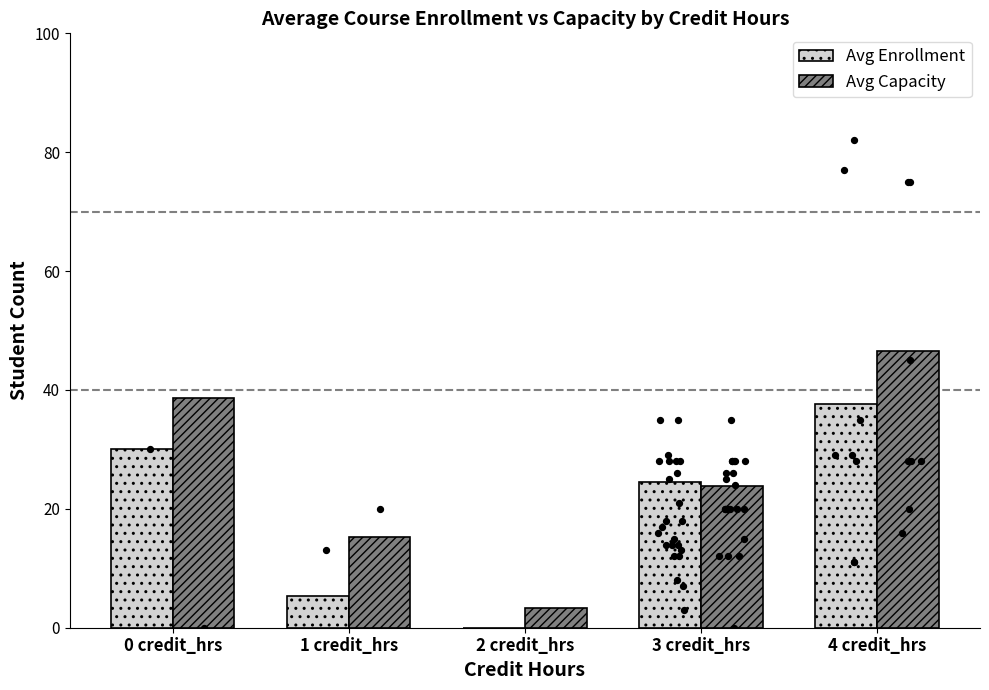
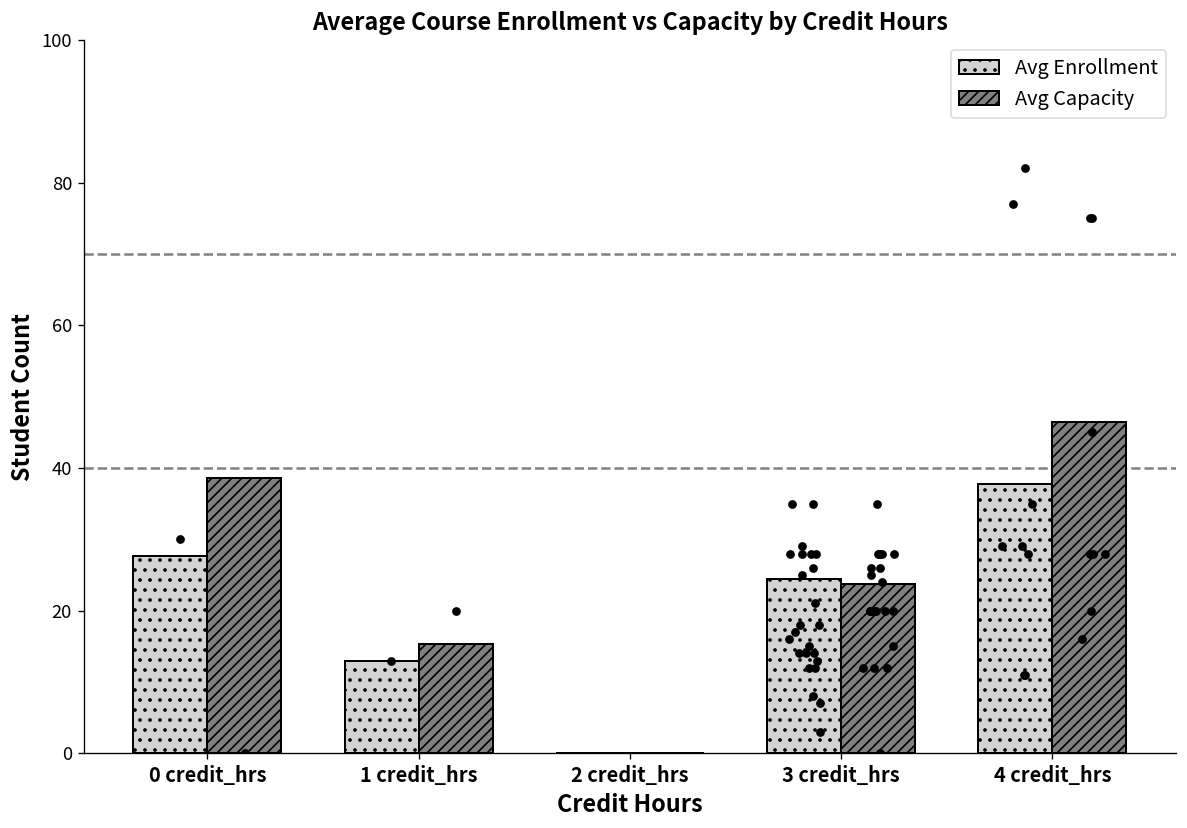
  {
    "Avg Enrollment": {
-     "0 credit_hrs": 30,
-     "1 credit_hrs": 5,
+     "0 credit_hrs": 28,
+     "1 credit_hrs": 13,
      "2 credit_hrs": 0,
      "3 credit_hrs": 25,
      "4 credit_hrs": 38
    },
    "Avg Capacity": {
      "0 credit_hrs": 39,
      "1 credit_hrs": 15,
-     "2 credit_hrs": 3,
+     "2 credit_hrs": 0,
      "3 credit_hrs": 24,
      "4 credit_hrs": 47
    }
  }
